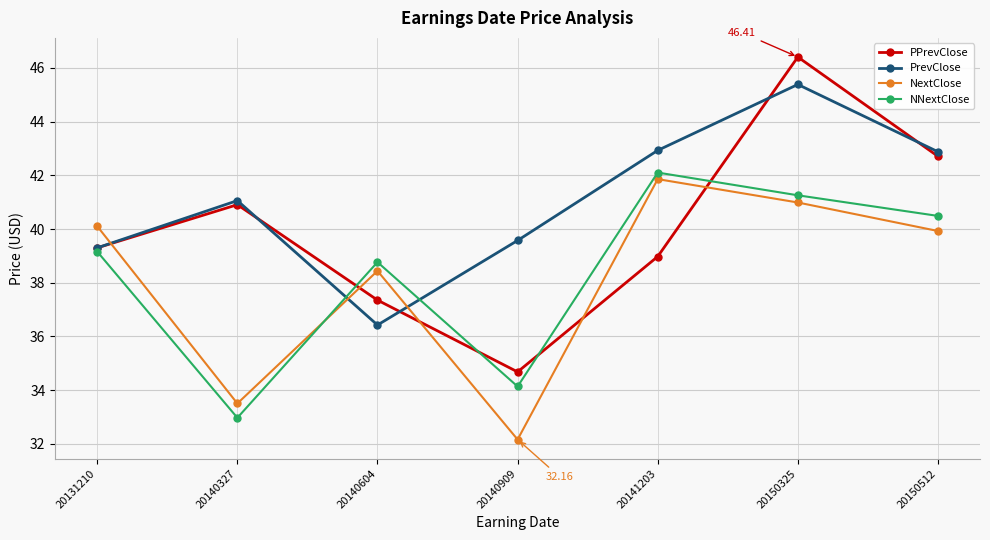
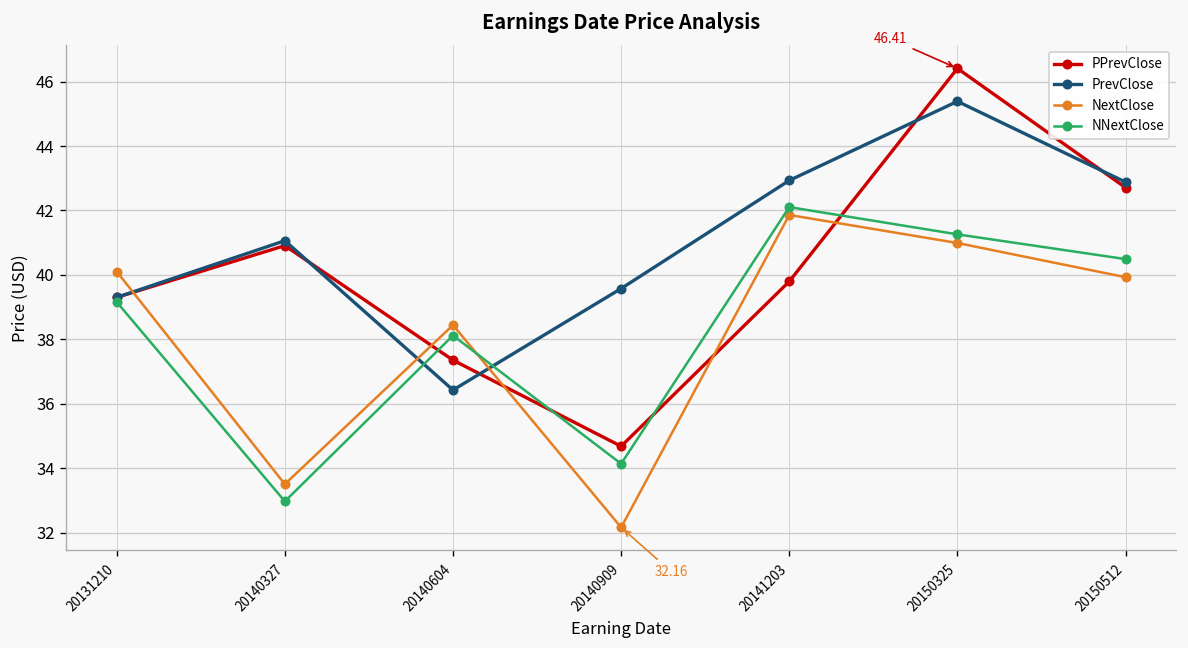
  {
    "PPrevClose": {
      "20140327": 40.9,
      "20140604": 37.4,
      "20140909": 34.7,
-     "20141203": 39.0,
+     "20141203": 39.8,
      "20150512": 42.7
    },
    "PrevClose": {
      "20140327": 41.1,
      "20140604": 36.4,
      "20140909": 39.6,
      "20141203": 42.9,
      "20150325": 45.4,
      "20150512": 42.9
    },
    "NextClose": {
      "20140909": 32.16
    },
    "NNextClose": {
      "20131210": 39.2,
      "20140327": 33.0,
-     "20140604": 38.8,
+     "20140604": 38.1,
      "20140909": 34.1,
      "20141203": 42.1,
      "20150325": 41.3,
      "20150512": 40.5
    }
  }
